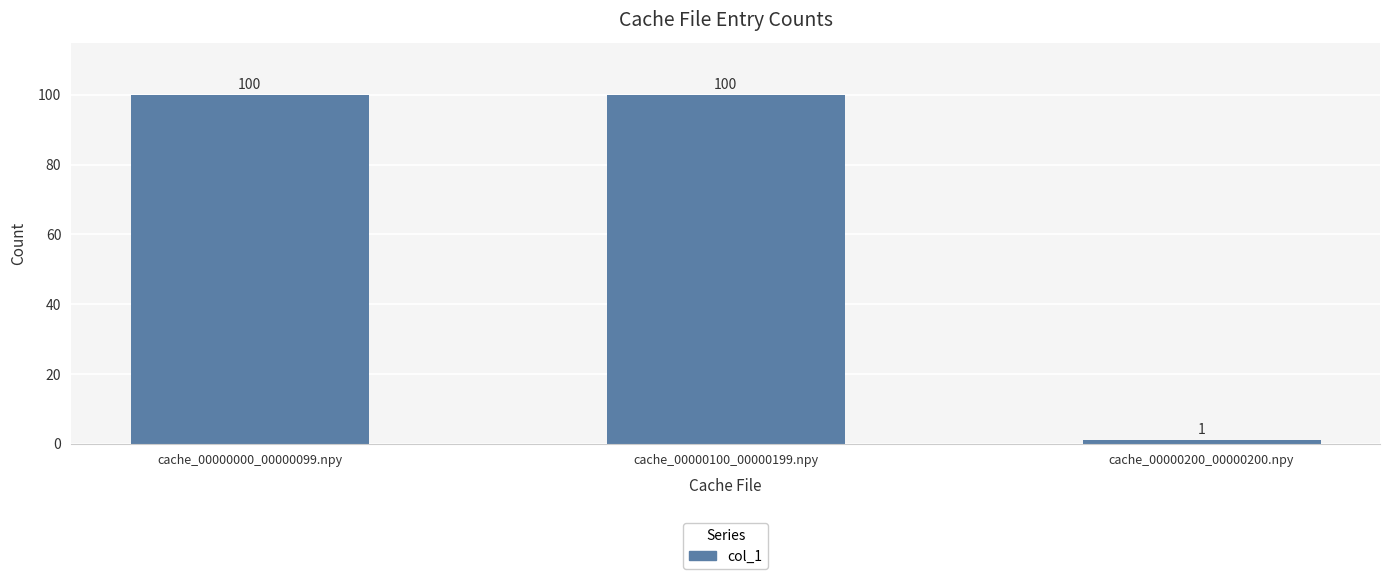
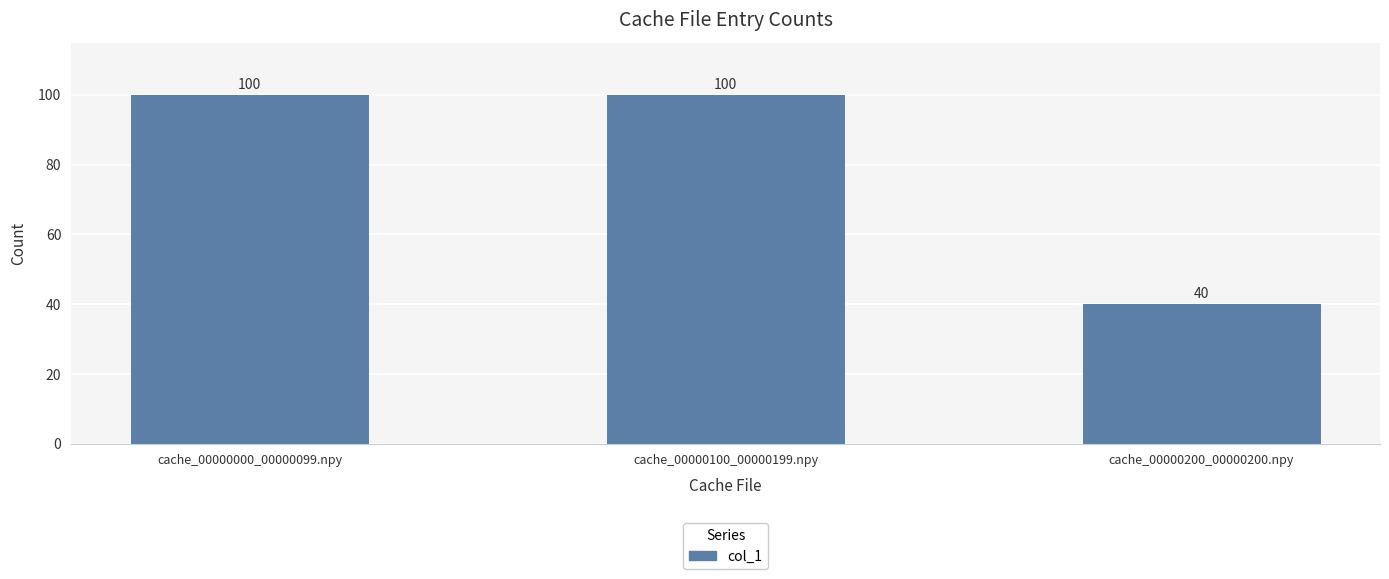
  {
    "cache_00000000_00000099.npy": 100,
    "cache_00000100_00000199.npy": 100,
-   "cache_00000200_00000200.npy": 1
+   "cache_00000200_00000200.npy": 40
  }
